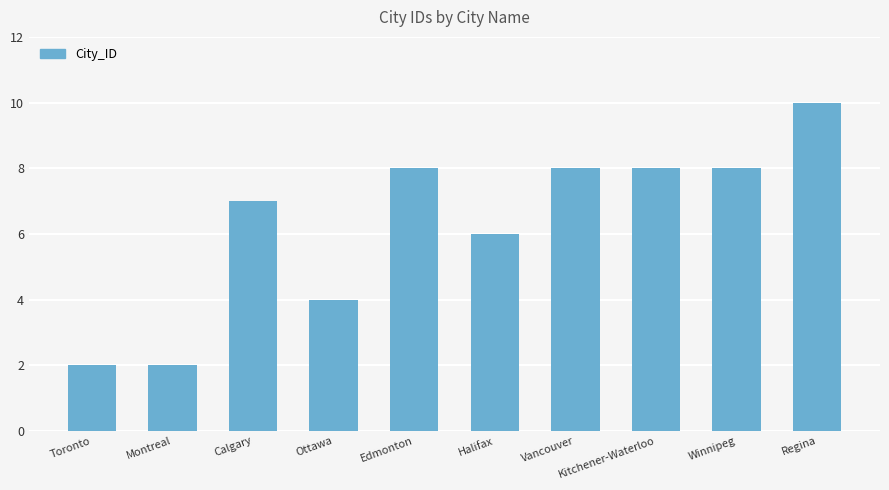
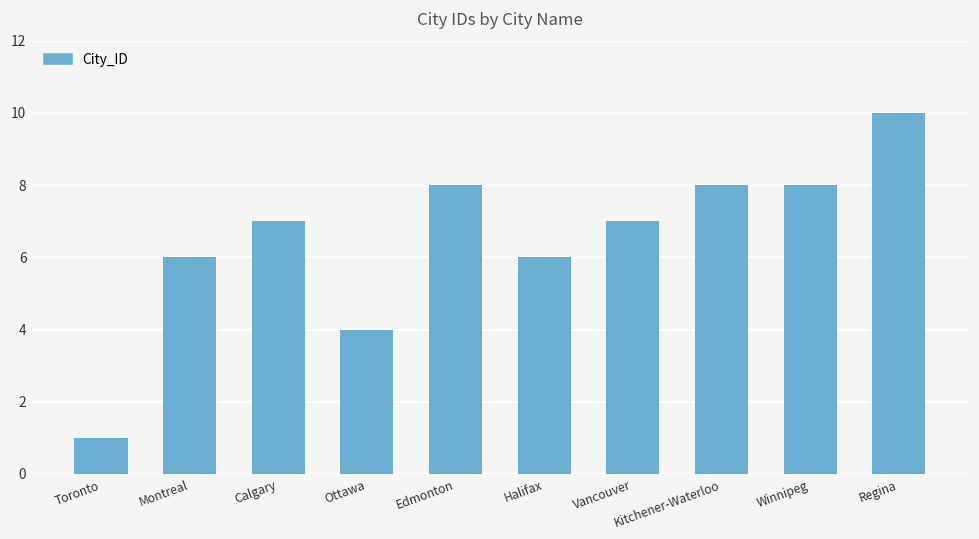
  {
-   "Toronto": 2,
-   "Montreal": 2,
+   "Toronto": 1,
+   "Montreal": 6,
    "Calgary": 7,
    "Ottawa": 4,
    "Edmonton": 8,
    "Halifax": 6,
-   "Vancouver": 8,
+   "Vancouver": 7,
    "Kitchener-Waterloo": 8,
    "Winnipeg": 8,
    "Regina": 10
  }
